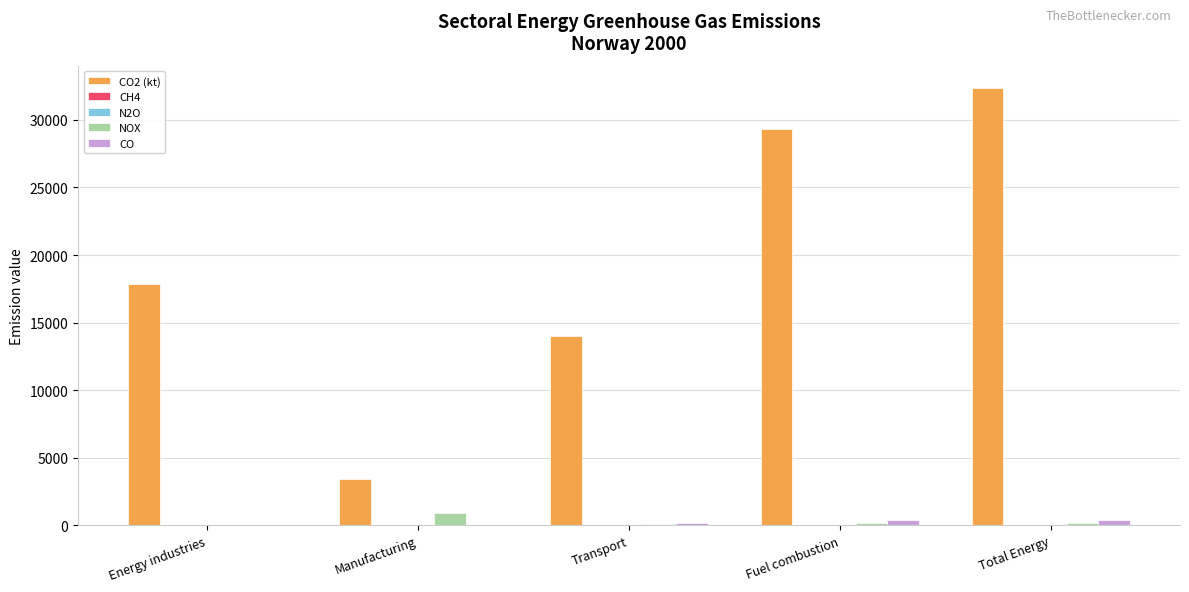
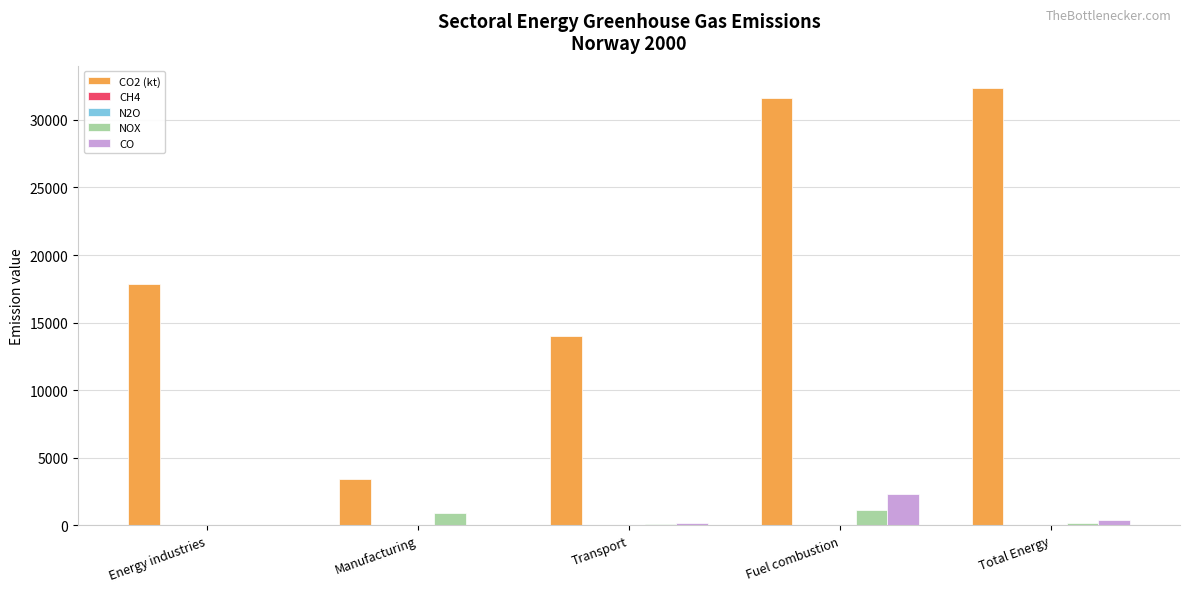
  {
    "CO2 (kt)": {
      "Energy industries": 17900,
      "Manufacturing": 3400,
      "Transport": 14000,
-     "Fuel combustion": 29300,
+     "Fuel combustion": 31600,
      "Total Energy": 32400
    },
    "NOX": {
      "Manufacturing": 900,
-     "Fuel combustion": 200,
+     "Fuel combustion": 1200,
      "Total Energy": 200
    },
    "CO": {
      "Transport": 200,
-     "Fuel combustion": 400,
+     "Fuel combustion": 2300,
      "Total Energy": 400
    }
  }
